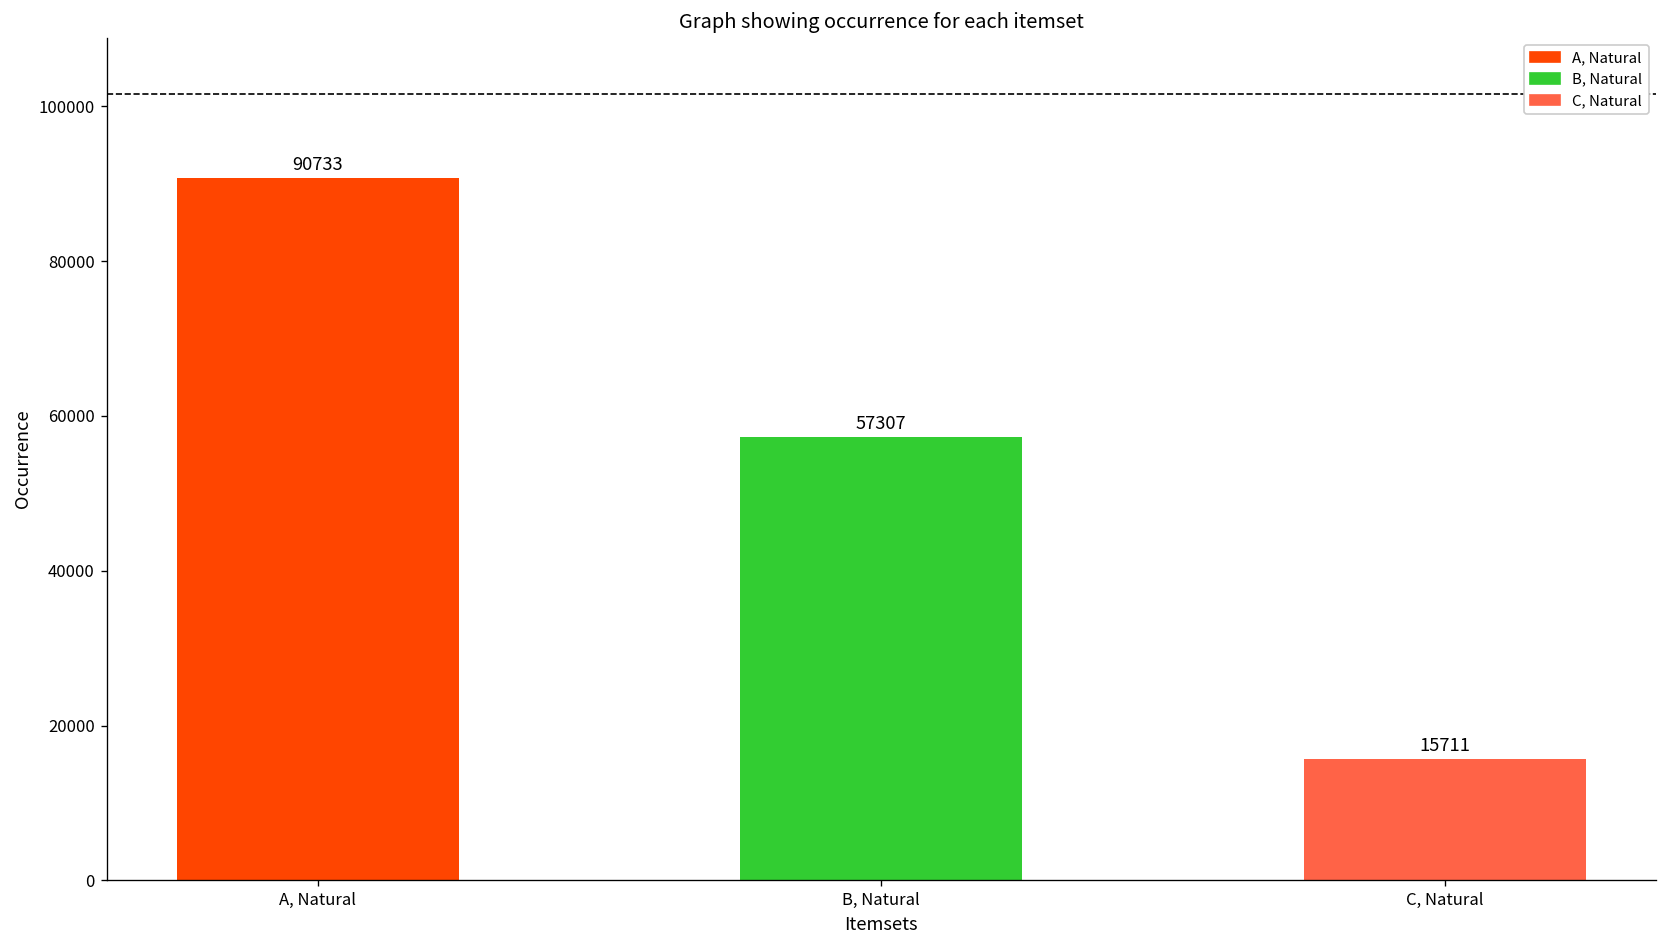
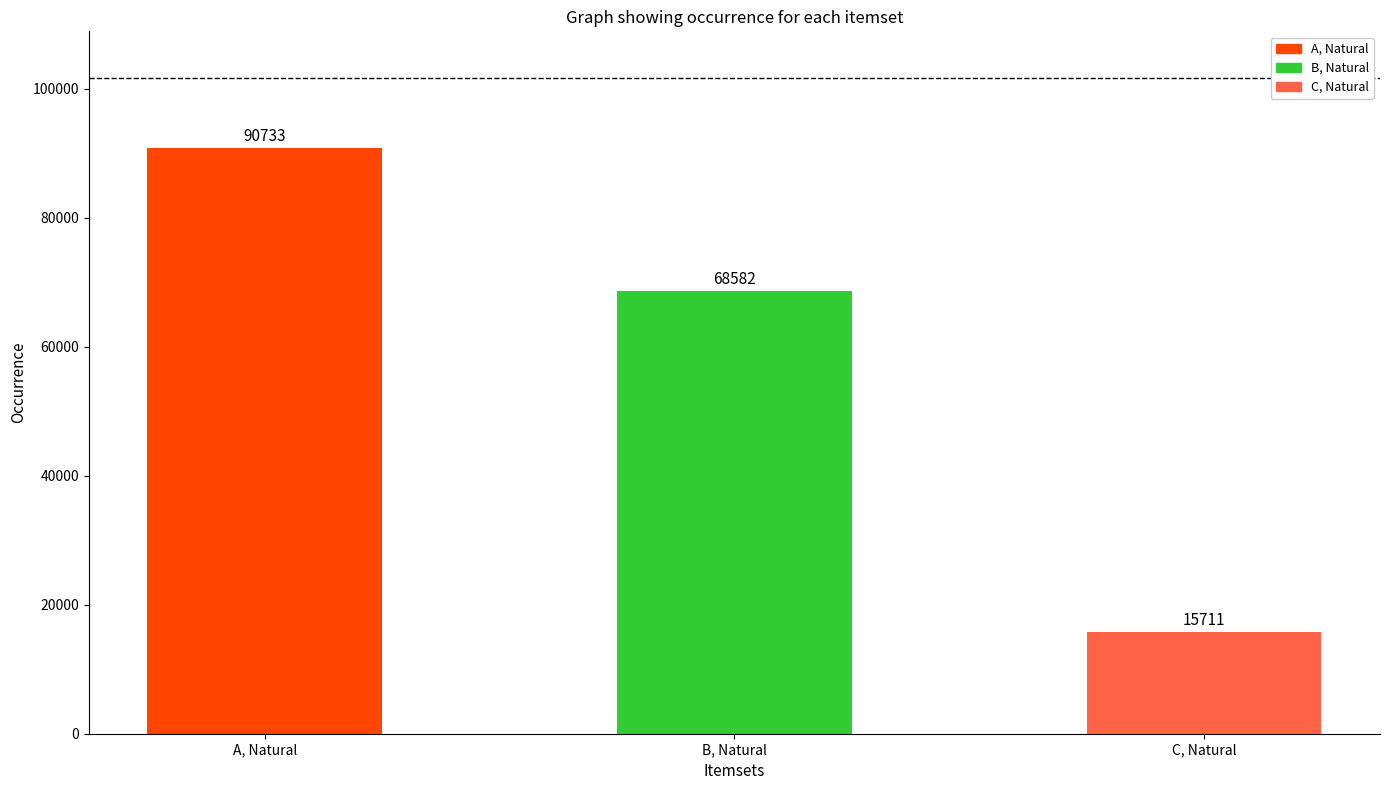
  {
    "A, Natural": 90733,
-   "B, Natural": 57307,
+   "B, Natural": 68582,
    "C, Natural": 15711
  }
